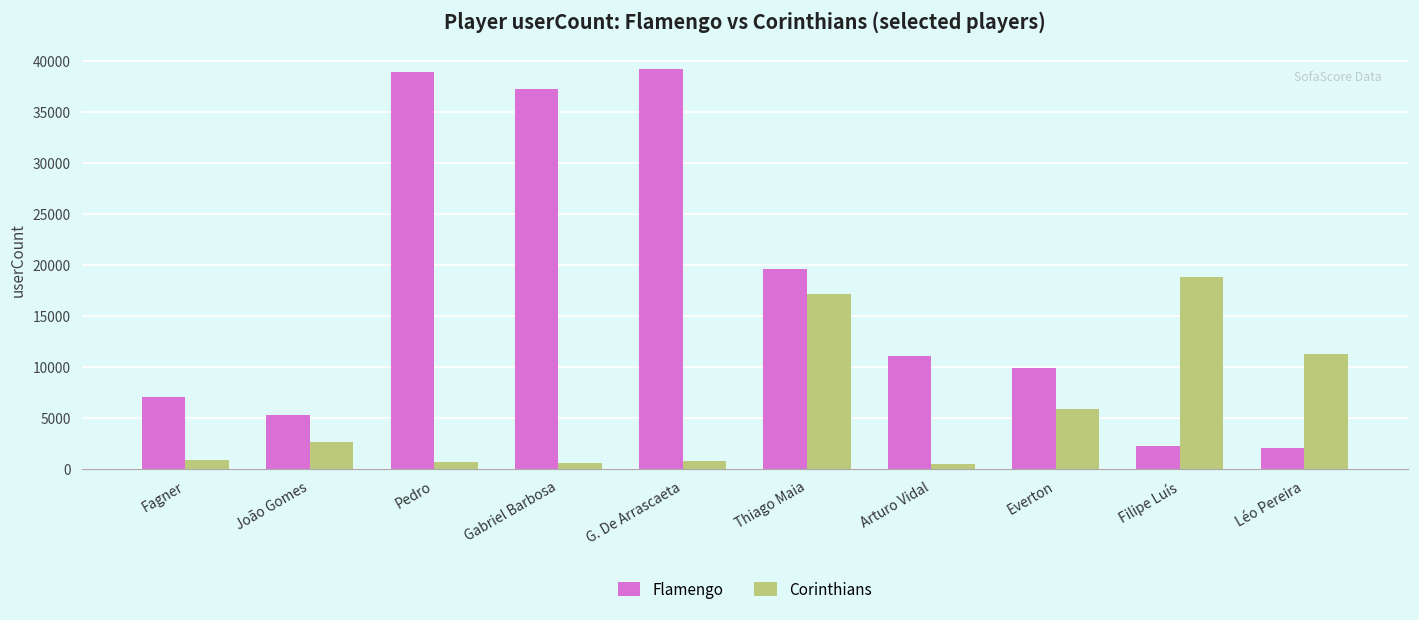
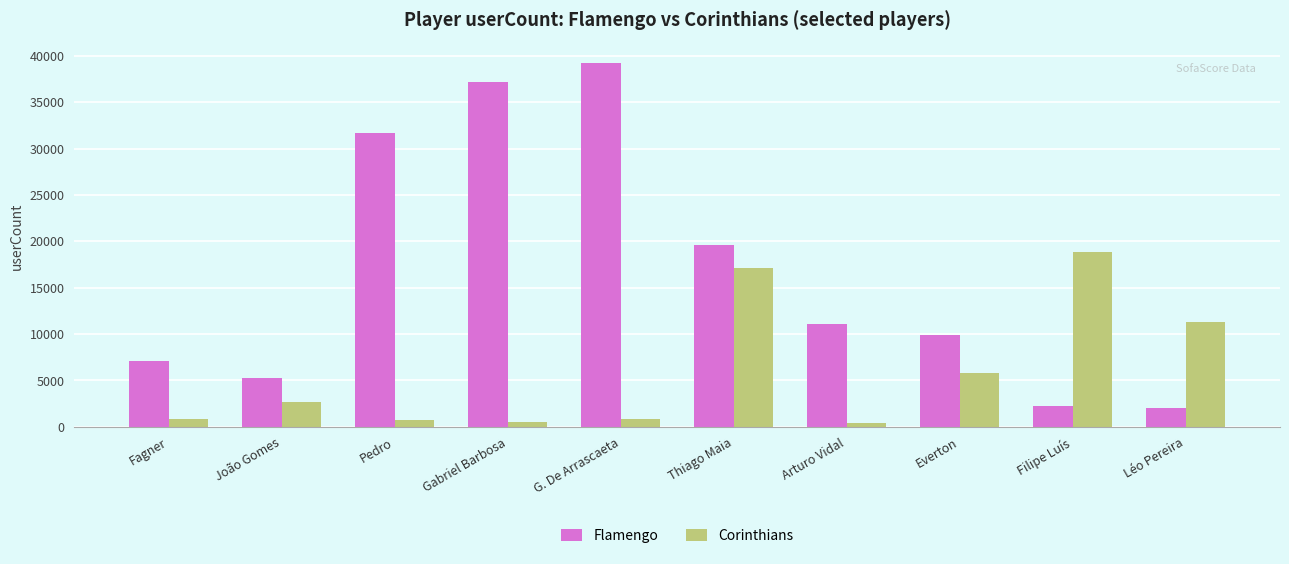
  {
    "Flamengo": {
      "Fagner": 7000,
      "João Gomes": 5000,
-     "Pedro": 39000,
+     "Pedro": 32000,
      "Gabriel Barbosa": 37000,
      "G. De Arrascaeta": 39000,
      "Thiago Maia": 20000,
      "Arturo Vidal": 11000,
      "Everton": 10000,
      "Filipe Luís": 2000,
      "Léo Pereira": 2000
    },
    "Corinthians": {
      "Fagner": 1000,
      "João Gomes": 3000,
      "Pedro": 1000,
      "Gabriel Barbosa": 1000,
      "G. De Arrascaeta": 1000,
      "Thiago Maia": 17000,
      "Arturo Vidal": 0,
      "Everton": 6000,
      "Filipe Luís": 19000,
      "Léo Pereira": 11000
    }
  }
